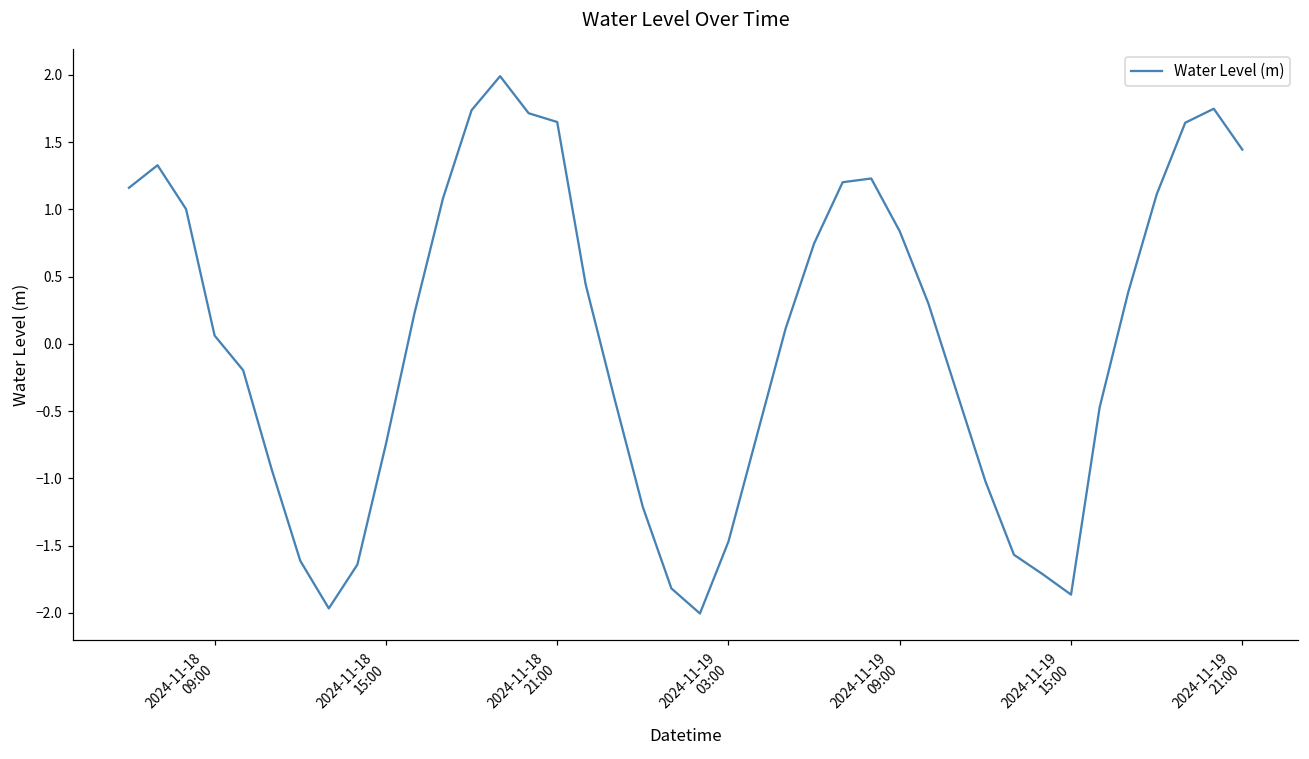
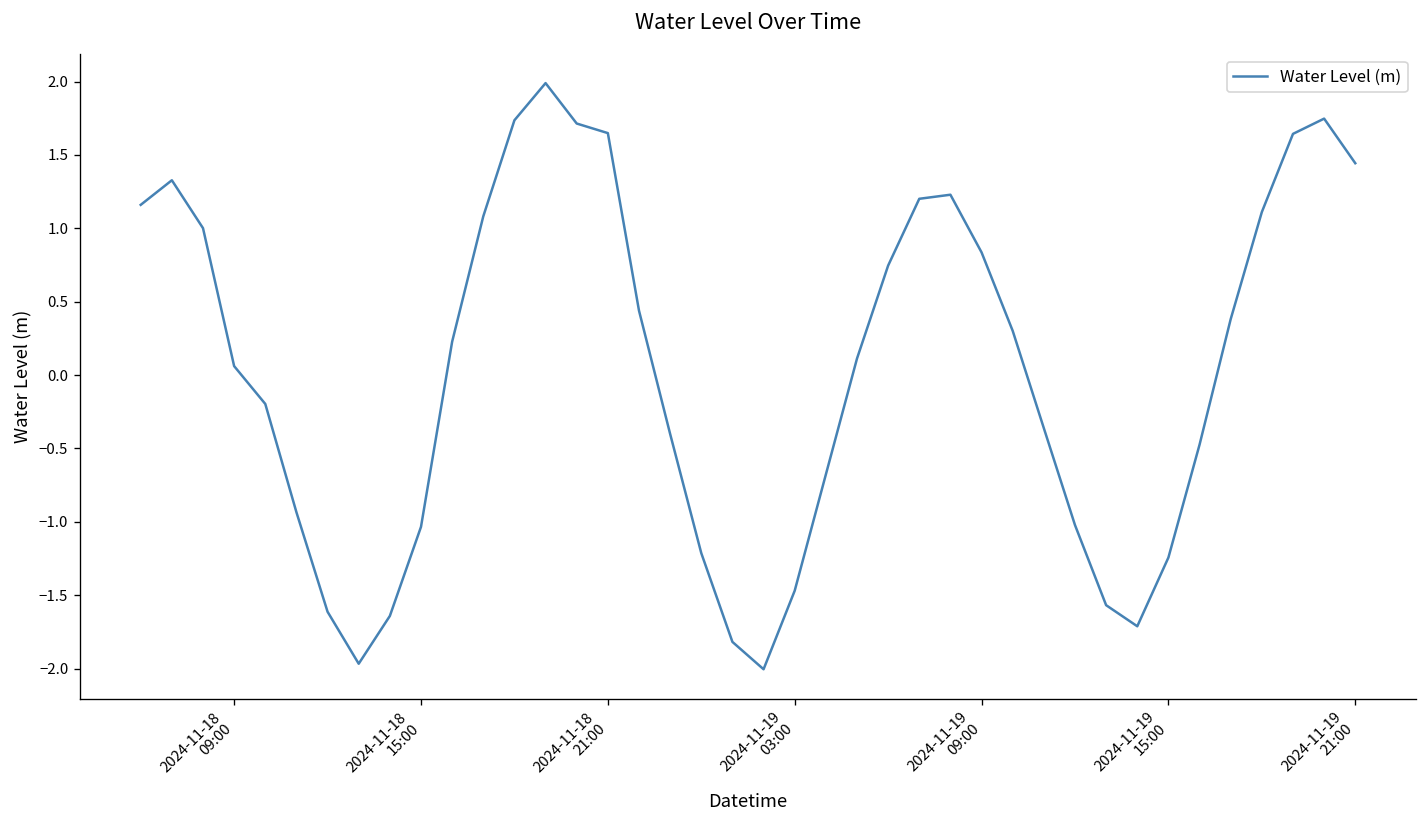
  {
    "2024-11-18 09:00": 0.06,
-   "2024-11-18 15:00": -0.75,
+   "2024-11-18 15:00": -1.03,
    "2024-11-18 21:00": 1.65,
    "2024-11-19 03:00": -1.47,
    "2024-11-19 09:00": 0.84,
-   "2024-11-19 15:00": -1.86,
+   "2024-11-19 15:00": -1.24,
    "2024-11-19 21:00": 1.44
  }
